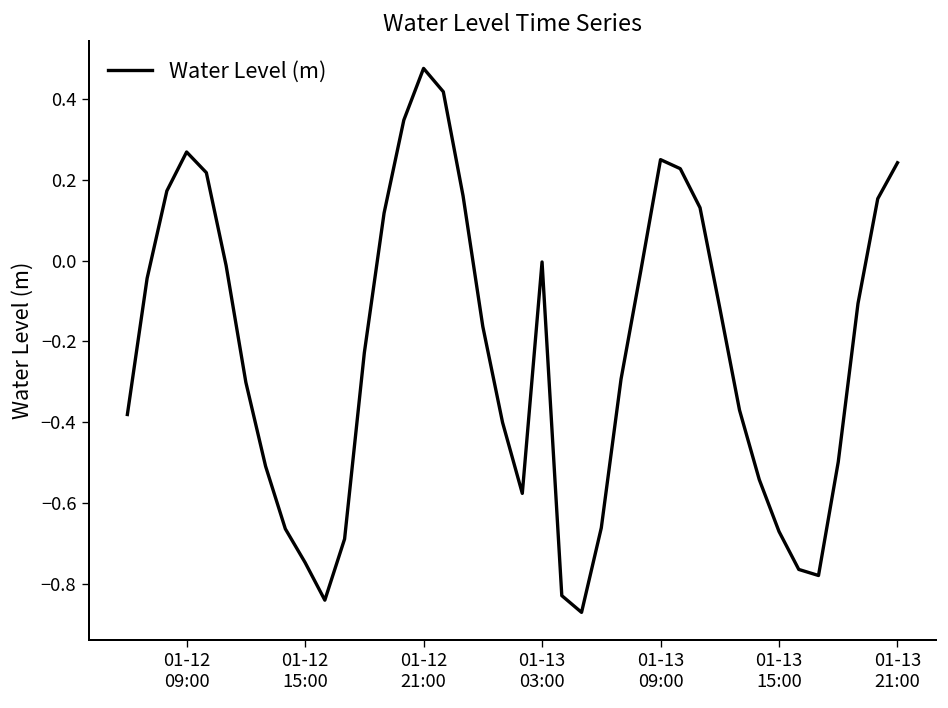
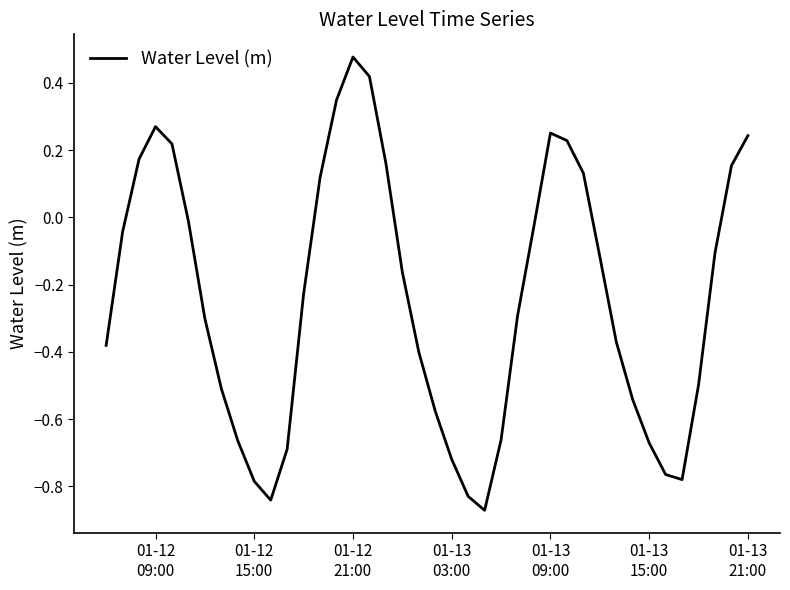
  {
    "01-12 09:00": 0.27,
-   "01-12 15:00": -0.75,
+   "01-12 15:00": -0.79,
    "01-12 21:00": 0.48,
-   "01-13 03:00": 0.00,
+   "01-13 03:00": -0.72,
    "01-13 09:00": 0.25,
    "01-13 15:00": -0.67,
    "01-13 21:00": 0.24
  }
